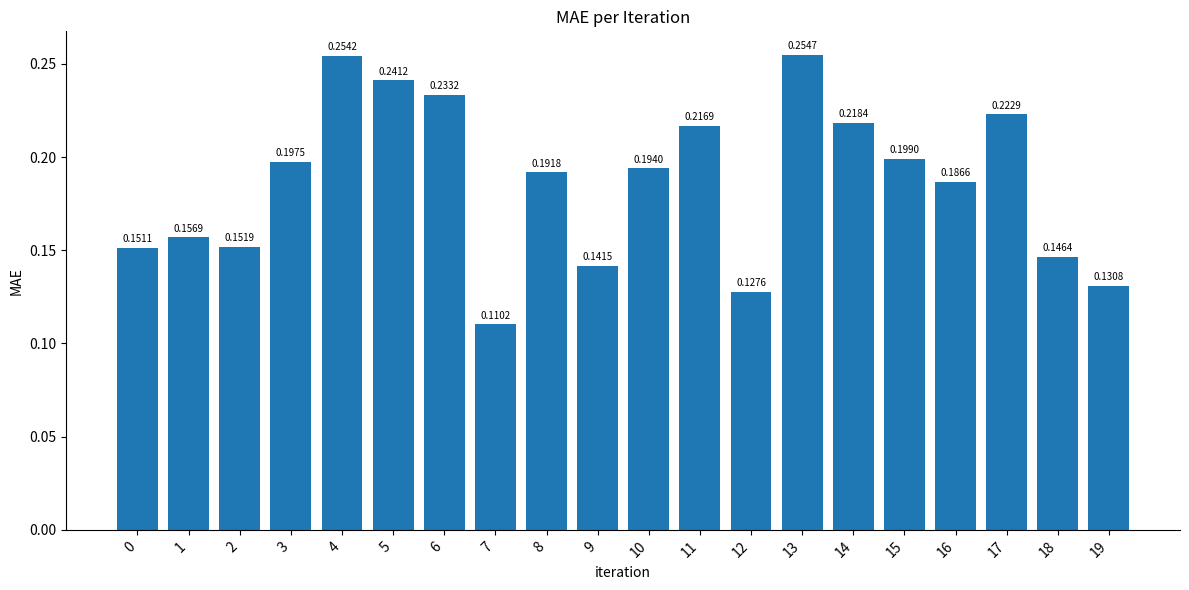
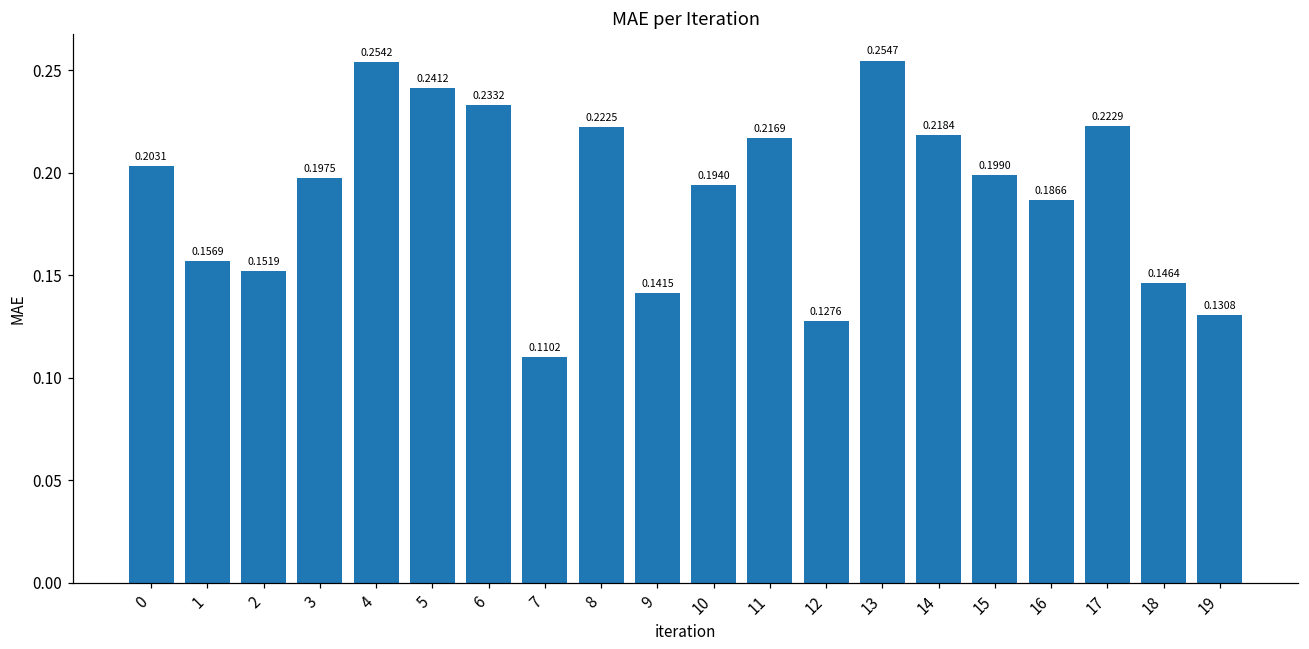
  {
-   "0": 0.1511,
+   "0": 0.2031,
    "1": 0.1569,
    "2": 0.1519,
    "3": 0.1975,
    "4": 0.2542,
    "5": 0.2412,
    "6": 0.2332,
    "7": 0.1102,
-   "8": 0.1918,
+   "8": 0.2225,
    "9": 0.1415,
    "10": 0.1940,
    "11": 0.2169,
    "12": 0.1276,
    "13": 0.2547,
    "14": 0.2184,
    "15": 0.1990,
    "16": 0.1866,
    "17": 0.2229,
    "18": 0.1464,
    "19": 0.1308
  }
